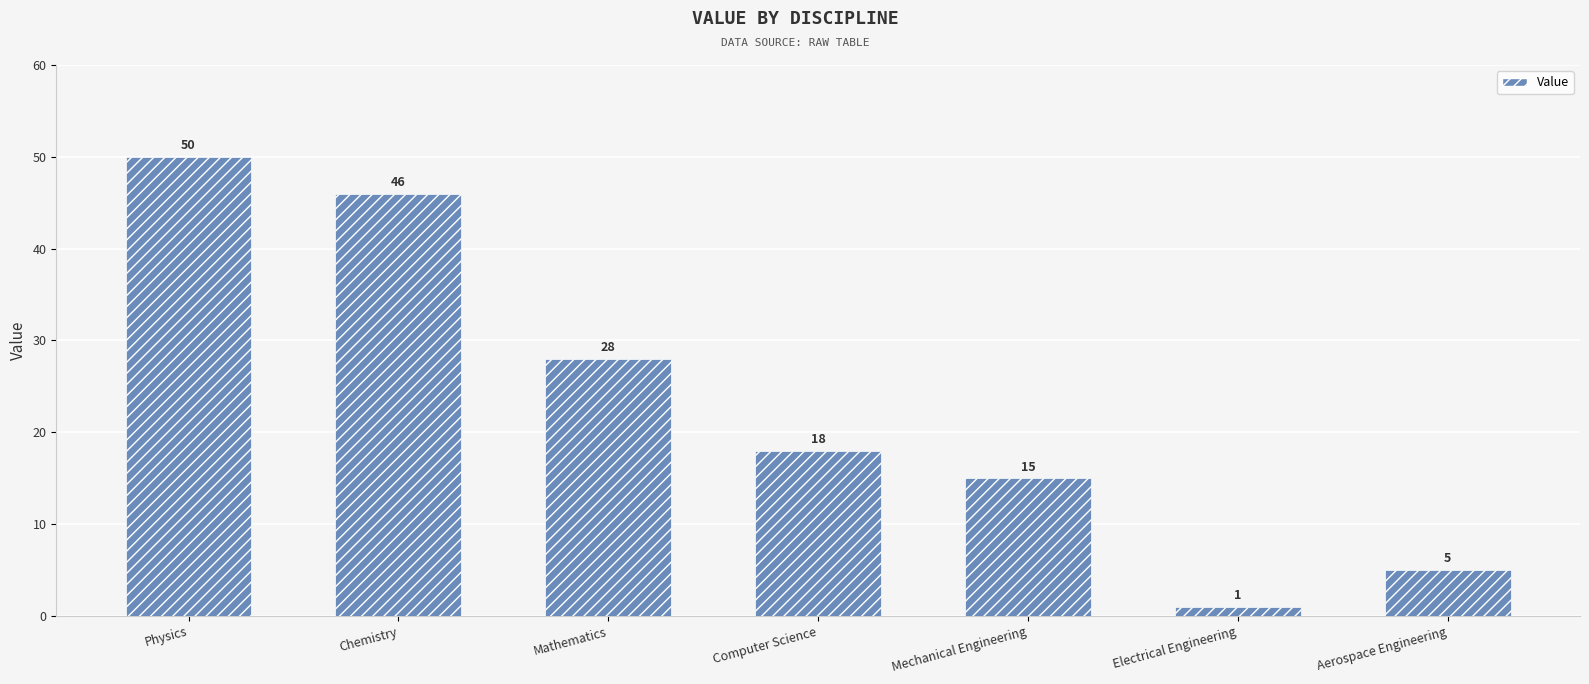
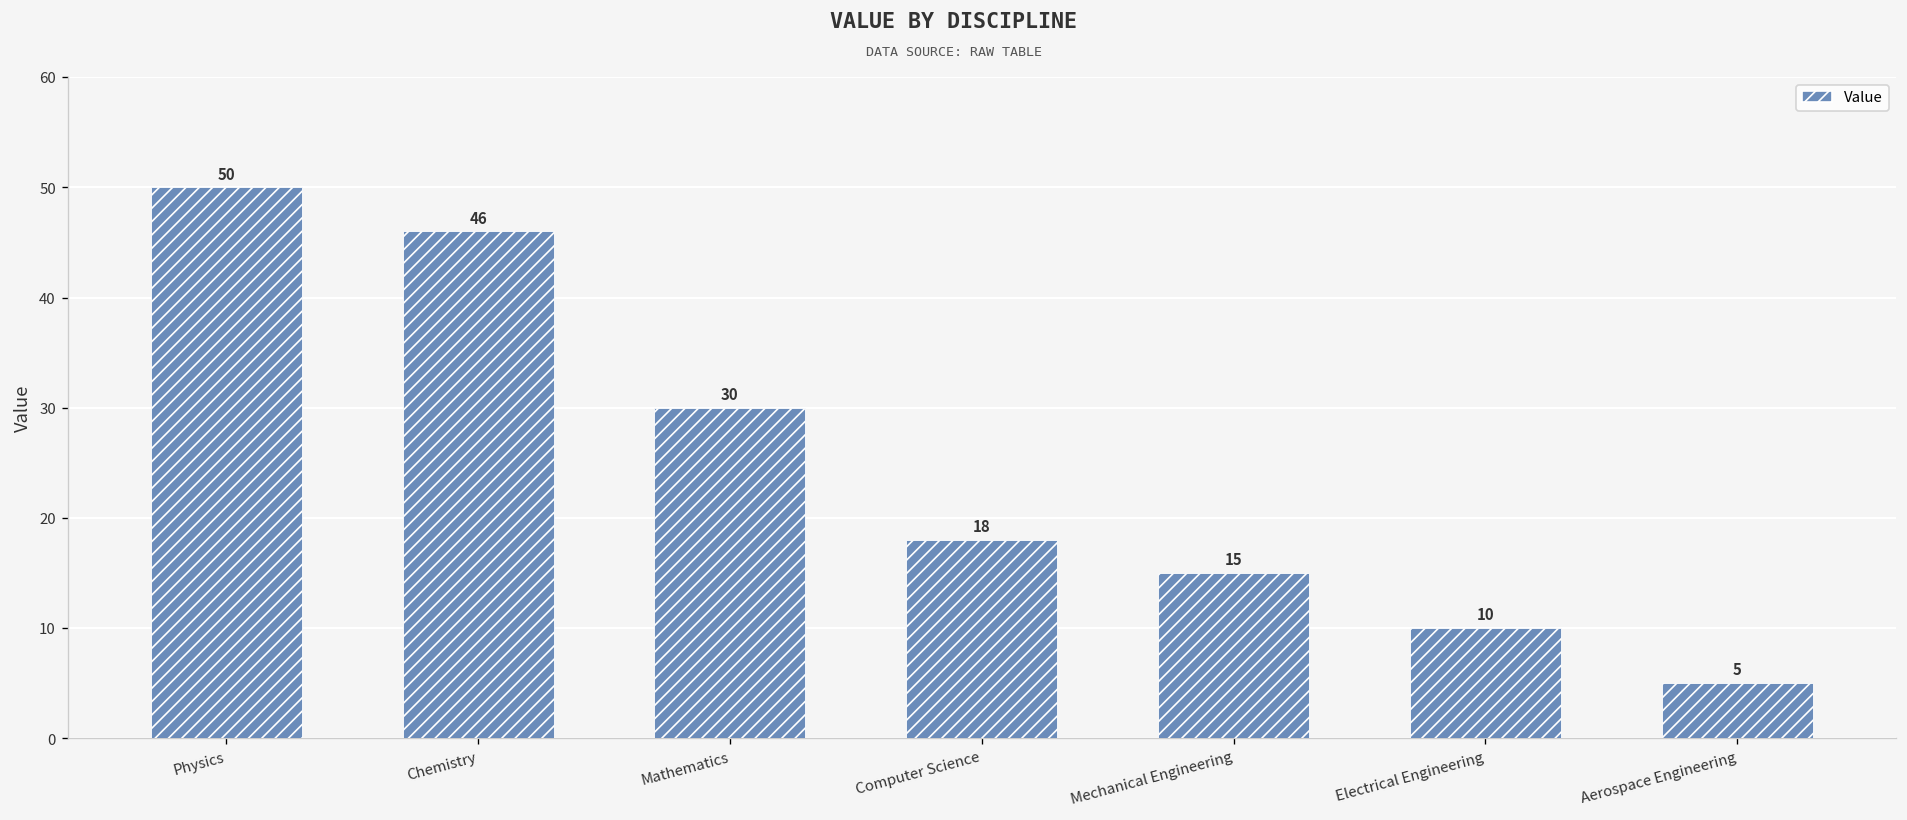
  {
    "Physics": 50,
    "Chemistry": 46,
-   "Mathematics": 28,
+   "Mathematics": 30,
    "Computer Science": 18,
    "Mechanical Engineering": 15,
-   "Electrical Engineering": 1,
+   "Electrical Engineering": 10,
    "Aerospace Engineering": 5
  }
